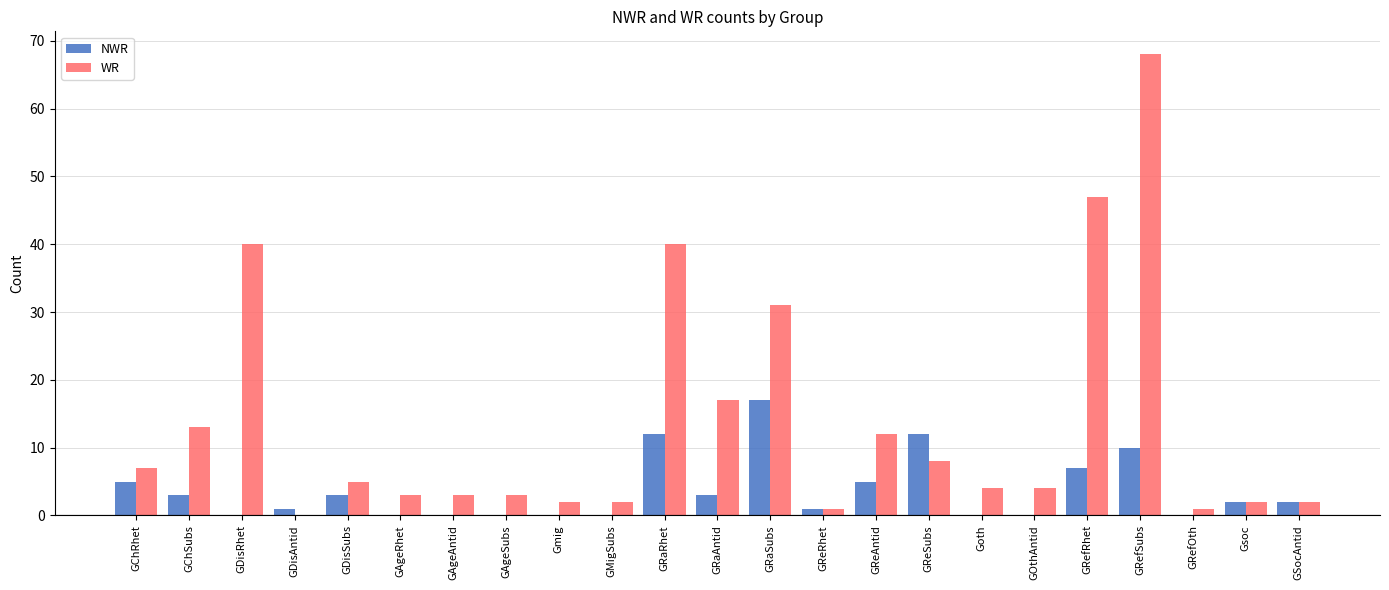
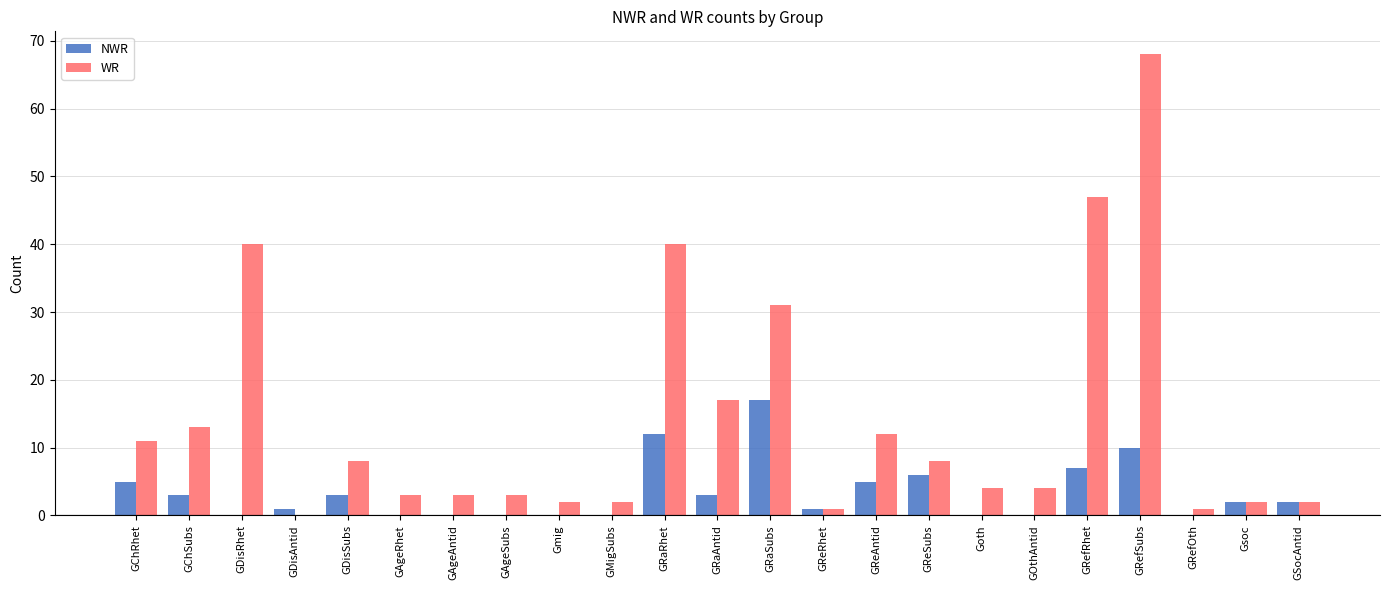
  {
    "NWR": {
      "GChRhet": 5,
      "GChSubs": 3,
      "GDisRhet": 0,
      "GDisAntid": 1,
      "GDisSubs": 3,
      "GAgeRhet": 0,
      "GAgeAntid": 0,
      "GAgeSubs": 0,
      "Gmig": 0,
      "GMigSubs": 0,
      "GRaRhet": 12,
      "GRaAntid": 3,
      "GRaSubs": 17,
      "GReRhet": 1,
      "GReAntid": 5,
-     "GReSubs": 12,
+     "GReSubs": 6,
      "Goth": 0,
      "GOthAntid": 0,
      "GRefRhet": 7,
      "GRefSubs": 10,
      "GRefOth": 0,
      "Gsoc": 2,
      "GSocAntid": 2
    },
    "WR": {
-     "GChRhet": 7,
+     "GChRhet": 11,
      "GChSubs": 13,
      "GDisRhet": 40,
      "GDisAntid": 0,
-     "GDisSubs": 5,
+     "GDisSubs": 8,
      "GAgeRhet": 3,
      "GAgeAntid": 3,
      "GAgeSubs": 3,
      "Gmig": 2,
      "GMigSubs": 2,
      "GRaRhet": 40,
      "GRaAntid": 17,
      "GRaSubs": 31,
      "GReRhet": 1,
      "GReAntid": 12,
      "GReSubs": 8,
      "Goth": 4,
      "GOthAntid": 4,
      "GRefRhet": 47,
      "GRefSubs": 68,
      "GRefOth": 1,
      "Gsoc": 2,
      "GSocAntid": 2
    }
  }
